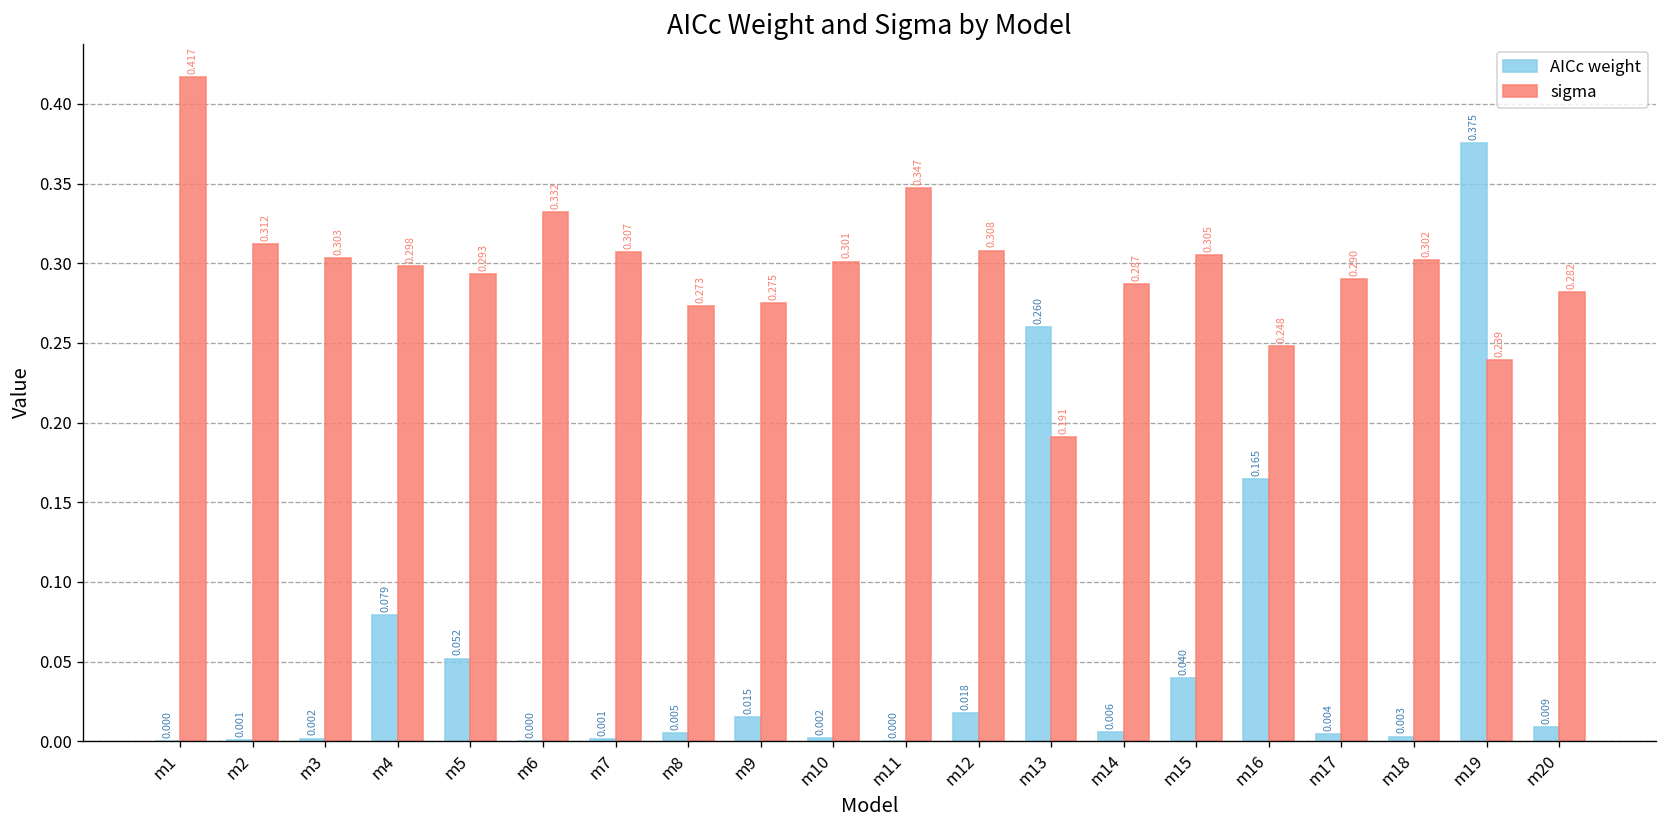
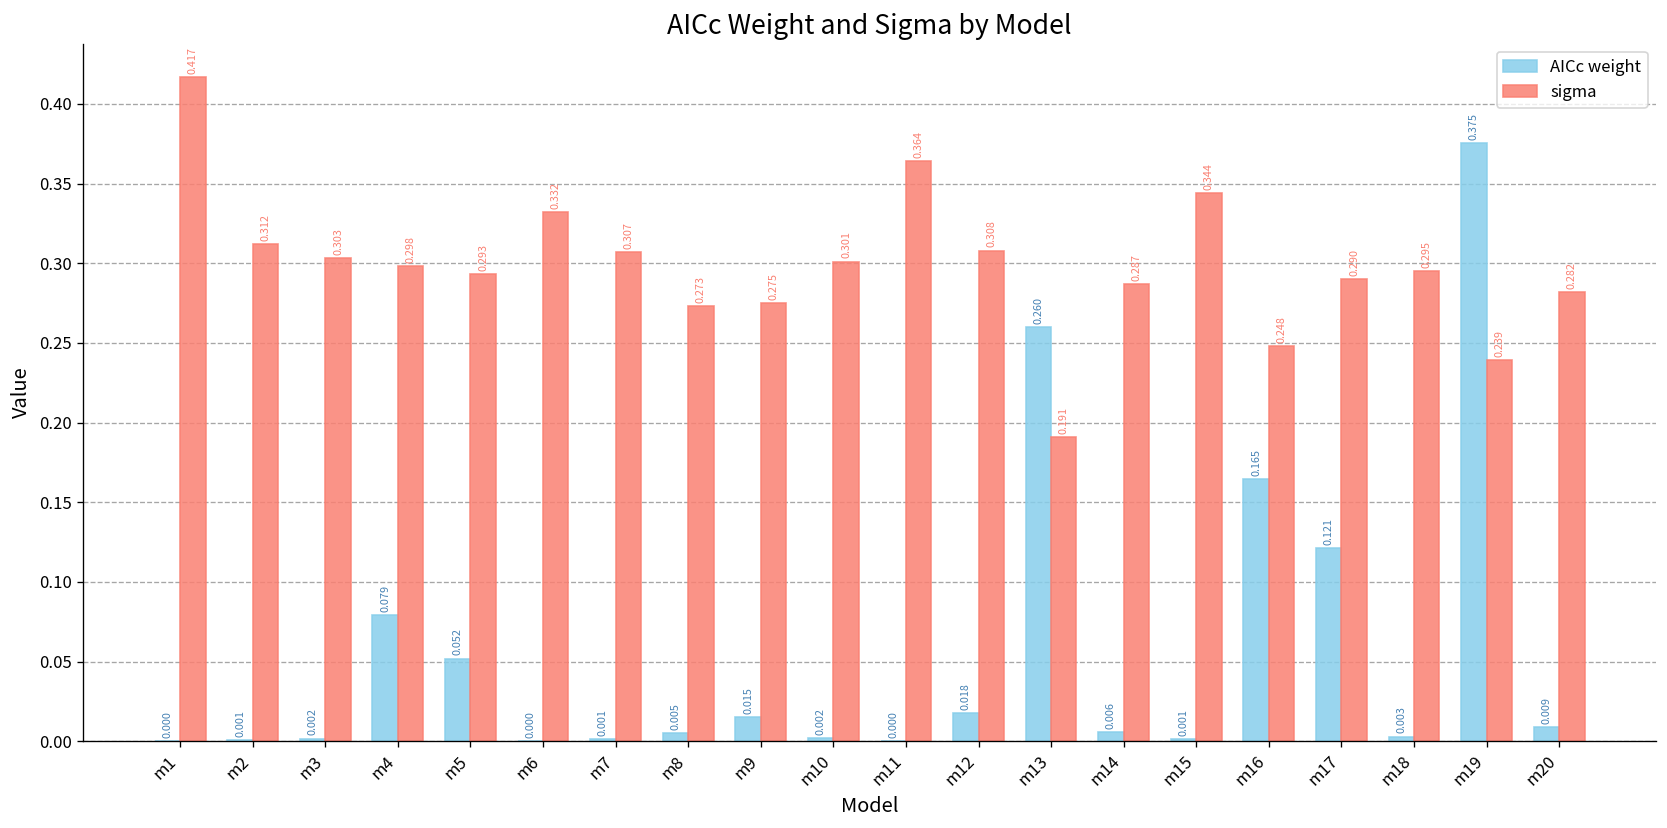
  {
    "AICc weight": {
      "m1": 0.000,
      "m2": 0.001,
      "m3": 0.002,
      "m4": 0.079,
      "m5": 0.052,
      "m6": 0.000,
      "m7": 0.001,
      "m8": 0.005,
      "m9": 0.015,
      "m10": 0.002,
      "m11": 0.000,
      "m12": 0.018,
      "m13": 0.260,
      "m14": 0.006,
-     "m15": 0.040,
+     "m15": 0.001,
      "m16": 0.165,
-     "m17": 0.004,
+     "m17": 0.121,
      "m18": 0.003,
      "m19": 0.375,
      "m20": 0.009
    },
    "sigma": {
      "m1": 0.417,
      "m2": 0.312,
      "m3": 0.303,
      "m4": 0.298,
      "m5": 0.293,
      "m6": 0.332,
      "m7": 0.307,
      "m8": 0.273,
      "m9": 0.275,
      "m10": 0.301,
-     "m11": 0.347,
+     "m11": 0.364,
      "m12": 0.308,
      "m13": 0.191,
      "m14": 0.287,
-     "m15": 0.305,
+     "m15": 0.344,
      "m16": 0.248,
      "m17": 0.290,
-     "m18": 0.302,
+     "m18": 0.295,
      "m19": 0.239,
      "m20": 0.282
    }
  }
